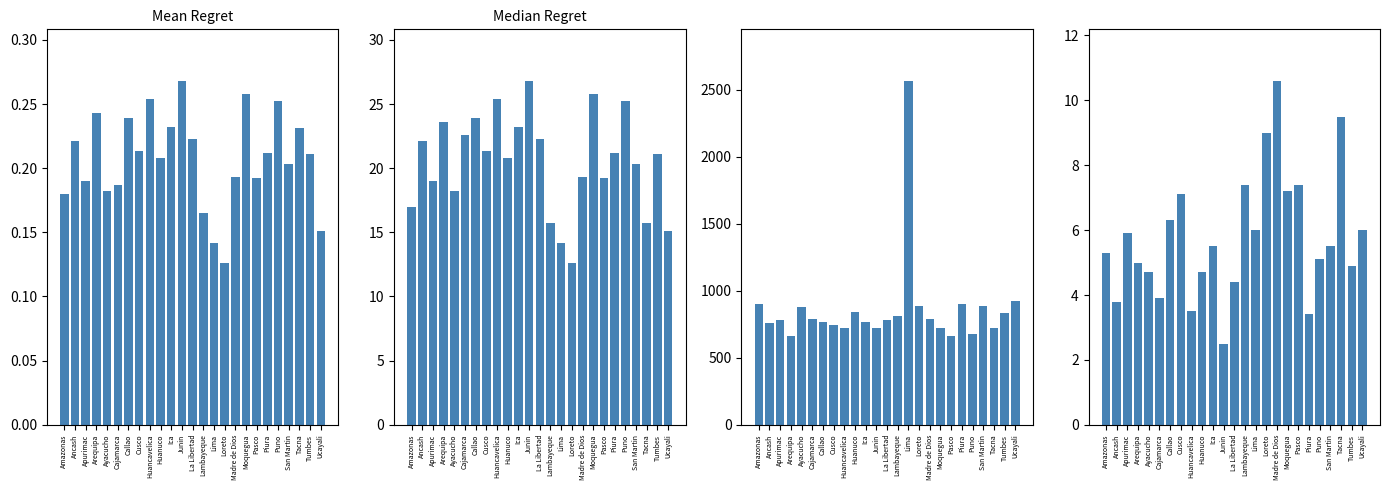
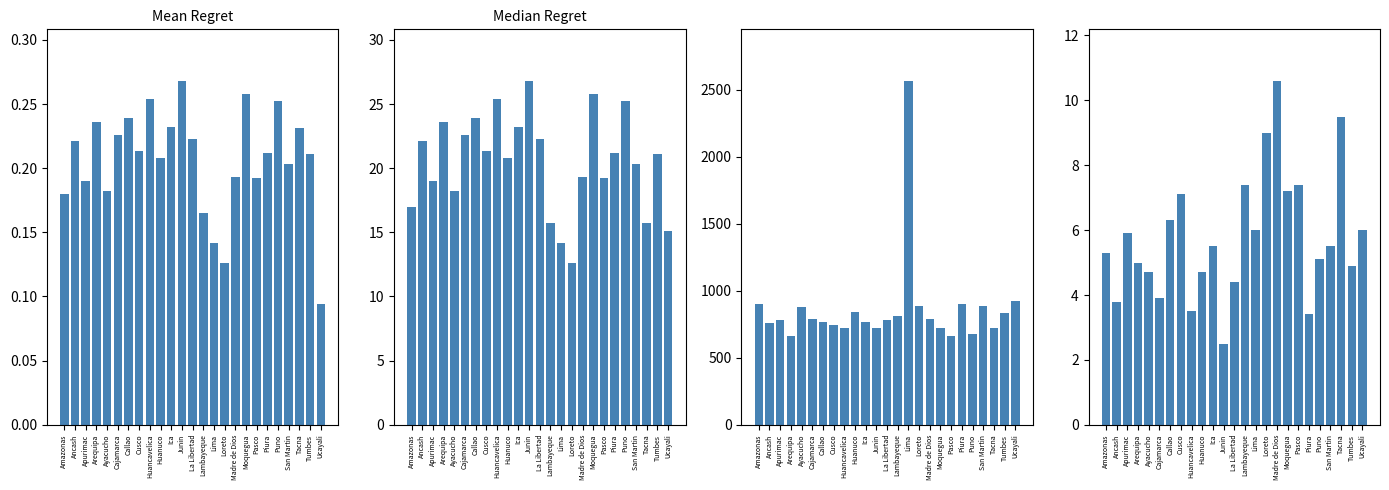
  {
    "Mean Regret": {
      "Amazonas": 0.180,
      "Ancash": 0.221,
      "Apurimac": 0.190,
-     "Arequipa": 0.243,
+     "Arequipa": 0.236,
      "Ayacucho": 0.182,
-     "Cajamarca": 0.187,
+     "Cajamarca": 0.226,
      "Callao": 0.239,
      "Cusco": 0.213,
      "Huancavelica": 0.254,
      "Huanuco": 0.208,
      "Ica": 0.232,
      "Junin": 0.268,
      "La Libertad": 0.223,
      "Lambayeque": 0.165,
      "Lima": 0.142,
      "Loreto": 0.126,
      "Madre de Dios": 0.193,
      "Moquegua": 0.258,
      "Pasco": 0.192,
      "Piura": 0.212,
      "Puno": 0.252,
      "San Martin": 0.203,
      "Tacna": 0.231,
      "Tumbes": 0.211,
-     "Ucayali": 0.151
+     "Ucayali": 0.094
    },
    "Median Regret": {
      "Amazonas": 17.0,
      "Ancash": 22.1,
      "Apurimac": 19.0,
      "Arequipa": 23.6,
      "Ayacucho": 18.2,
      "Cajamarca": 22.6,
      "Callao": 23.9,
      "Cusco": 21.3,
      "Huancavelica": 25.4,
      "Huanuco": 20.8,
      "Ica": 23.2,
      "Junin": 26.8,
      "La Libertad": 22.3,
      "Lambayeque": 15.7,
      "Lima": 14.2,
      "Loreto": 12.6,
      "Madre de Dios": 19.3,
      "Moquegua": 25.8,
      "Pasco": 19.2,
      "Piura": 21.2,
      "Puno": 25.2,
      "San Martin": 20.3,
      "Tacna": 15.7,
      "Tumbes": 21.1,
      "Ucayali": 15.1
    }
  }
